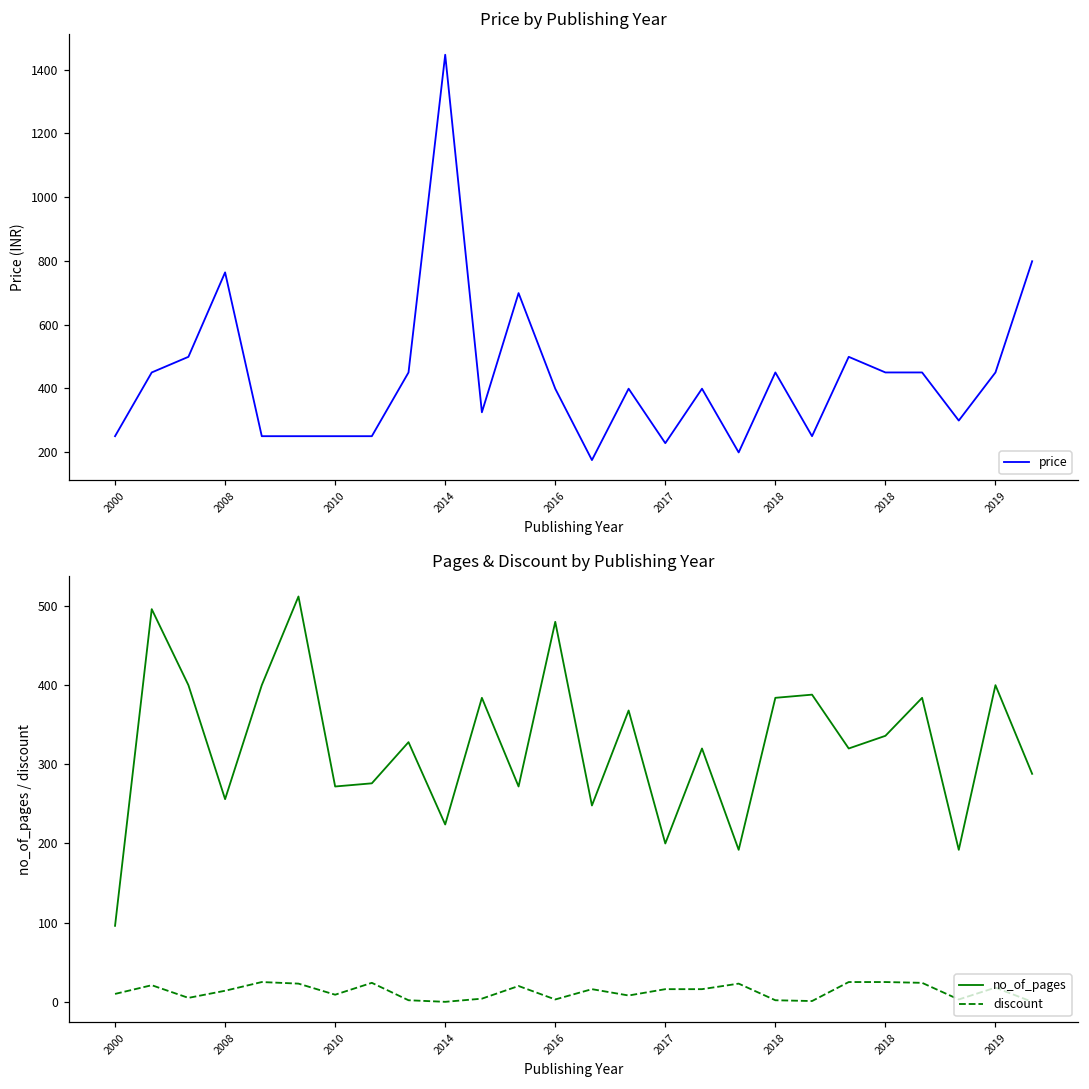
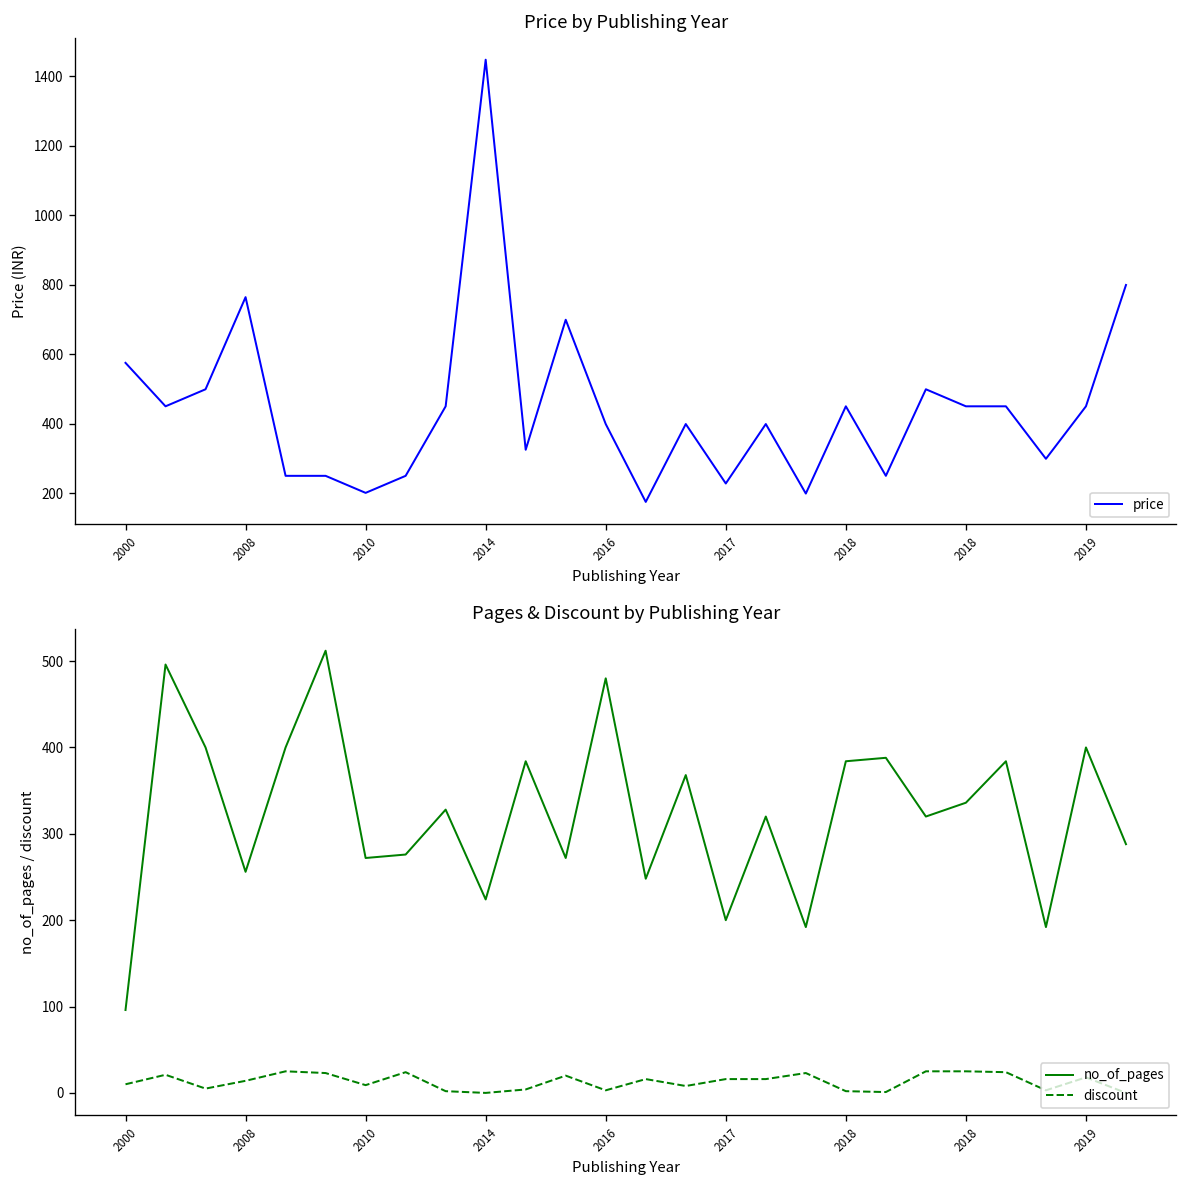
  {
    "Price by Publishing Year": {
-     "2000": 250,
+     "2000": 580,
      "2008": 760,
-     "2010": 250,
+     "2010": 200,
      "2014": 1450,
      "2016": 400,
      "2017": 230,
      "2019": 450
    }
  }
